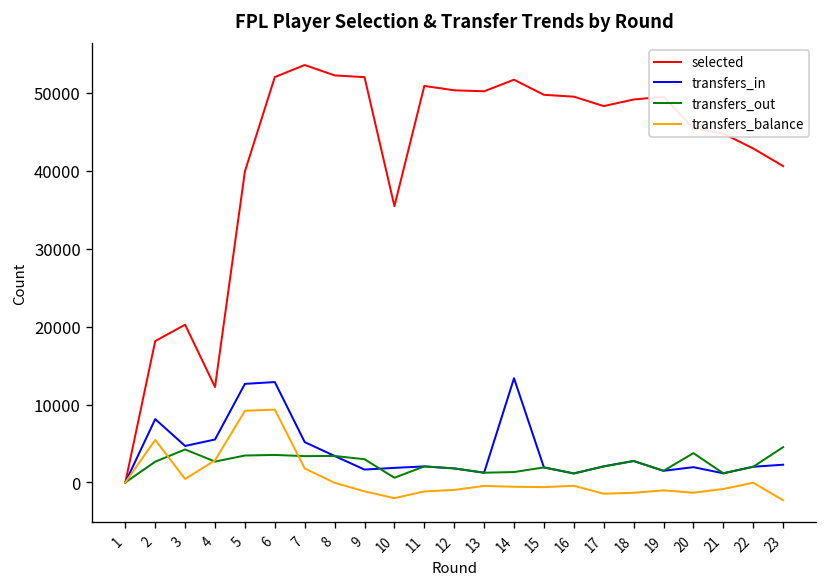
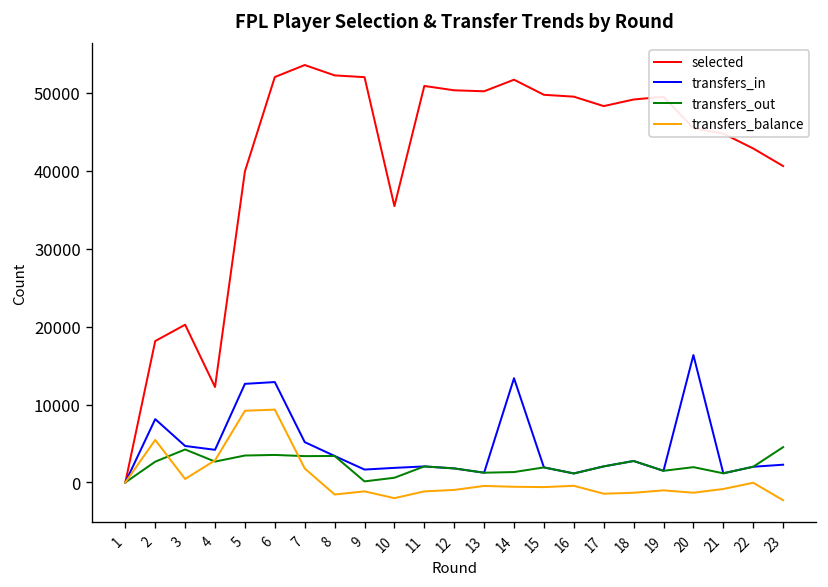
  {
    "selected": {
      "2": 18000,
      "3": 20000,
      "4": 12000,
      "5": 40000,
      "6": 52000,
      "7": 54000,
      "8": 52000,
      "9": 52000,
      "10": 35000,
      "11": 51000,
      "12": 50000,
      "13": 50000,
      "14": 52000,
      "15": 50000,
      "16": 49000,
      "17": 48000,
      "18": 49000,
      "21": 45000,
      "22": 43000,
      "23": 41000
    },
    "transfers_in": {
      "2": 8000,
      "3": 5000,
-     "4": 6000,
+     "4": 4000,
      "5": 13000,
      "6": 13000,
      "7": 5000,
      "9": 2000,
      "10": 2000,
      "14": 13000,
-     "20": 2000,
+     "20": 16000,
      "23": 2000
    },
    "transfers_out": {
      "2": 3000,
      "3": 4000,
      "5": 3000,
      "6": 4000,
      "7": 3000,
-     "9": 3000,
+     "9": 0,
      "10": 1000,
      "14": 1000,
-     "20": 4000,
+     "20": 2000,
      "23": 5000
    },
    "transfers_balance": {
      "2": 5000,
      "3": 0,
      "5": 9000,
      "6": 9000,
      "7": 2000,
-     "8": 0,
+     "8": -2000,
      "9": -1000,
      "10": -2000,
      "11": -1000,
      "12": -1000,
      "13": 0,
      "14": -1000,
      "15": -1000,
      "16": 0,
      "17": -1000,
      "18": -1000,
      "19": -1000,
      "20": -1000,
      "21": -1000,
      "22": 0,
      "23": -2000
    }
  }
